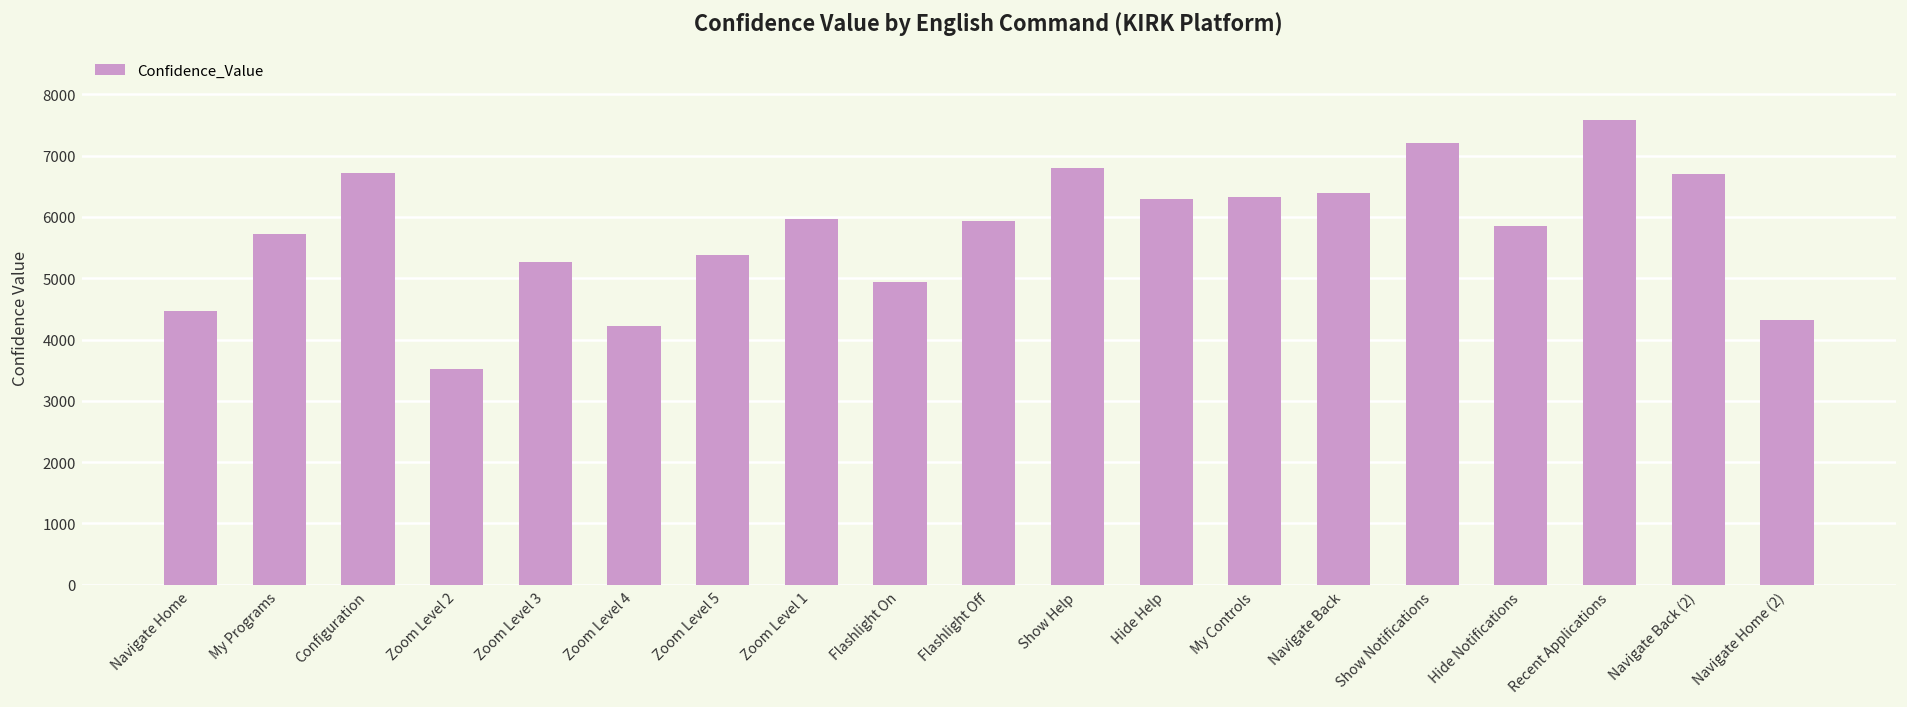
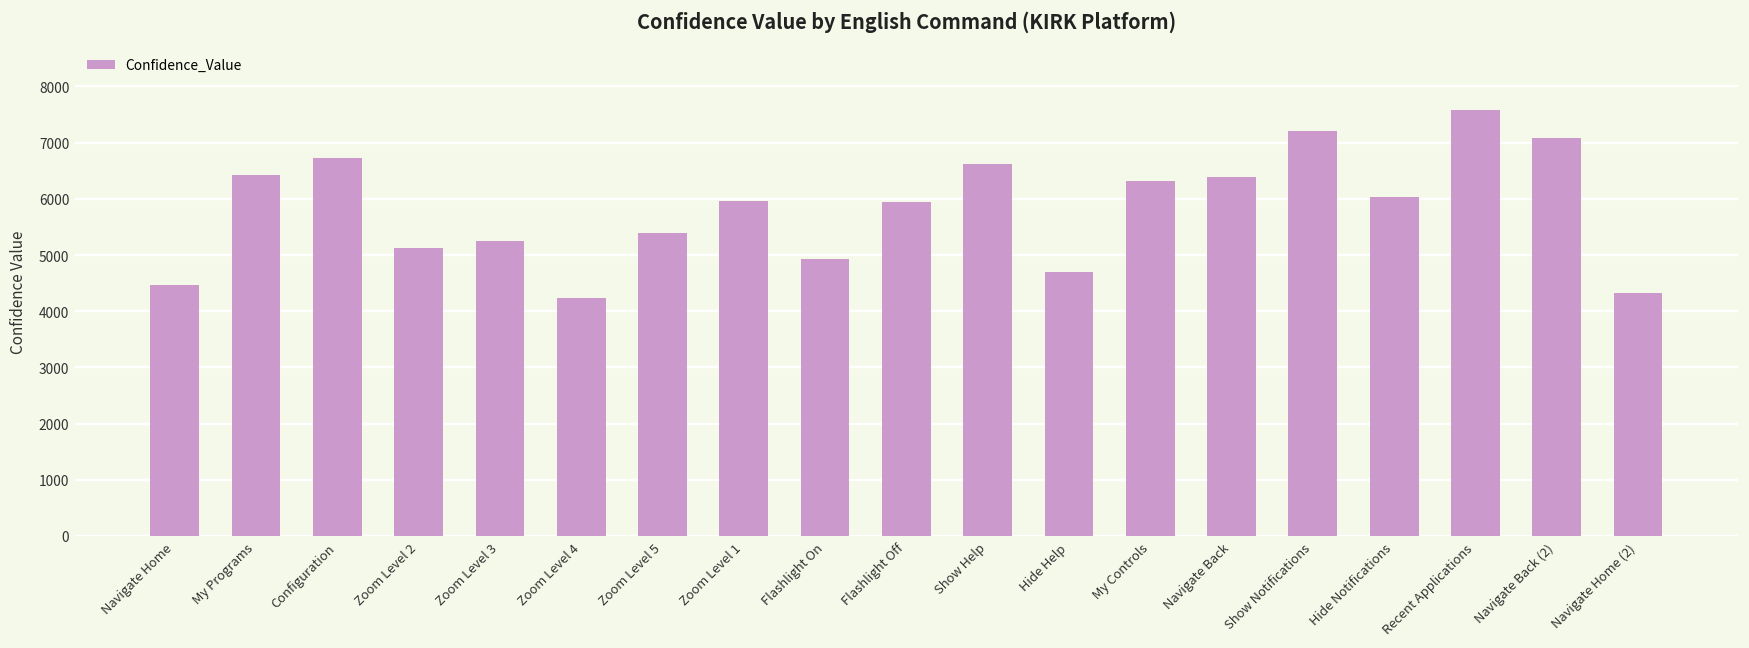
  {
    "Navigate Home": 4500,
-   "My Programs": 5700,
+   "My Programs": 6400,
    "Configuration": 6700,
-   "Zoom Level 2": 3500,
+   "Zoom Level 2": 5100,
    "Zoom Level 3": 5300,
    "Zoom Level 4": 4200,
    "Zoom Level 5": 5400,
    "Zoom Level 1": 6000,
    "Flashlight On": 4900,
    "Flashlight Off": 5900,
-   "Show Help": 6800,
-   "Hide Help": 6300,
+   "Show Help": 6600,
+   "Hide Help": 4700,
    "My Controls": 6300,
    "Navigate Back": 6400,
    "Show Notifications": 7200,
-   "Hide Notifications": 5900,
+   "Hide Notifications": 6000,
    "Recent Applications": 7600,
-   "Navigate Back (2)": 6700,
+   "Navigate Back (2)": 7100,
    "Navigate Home (2)": 4300
  }
